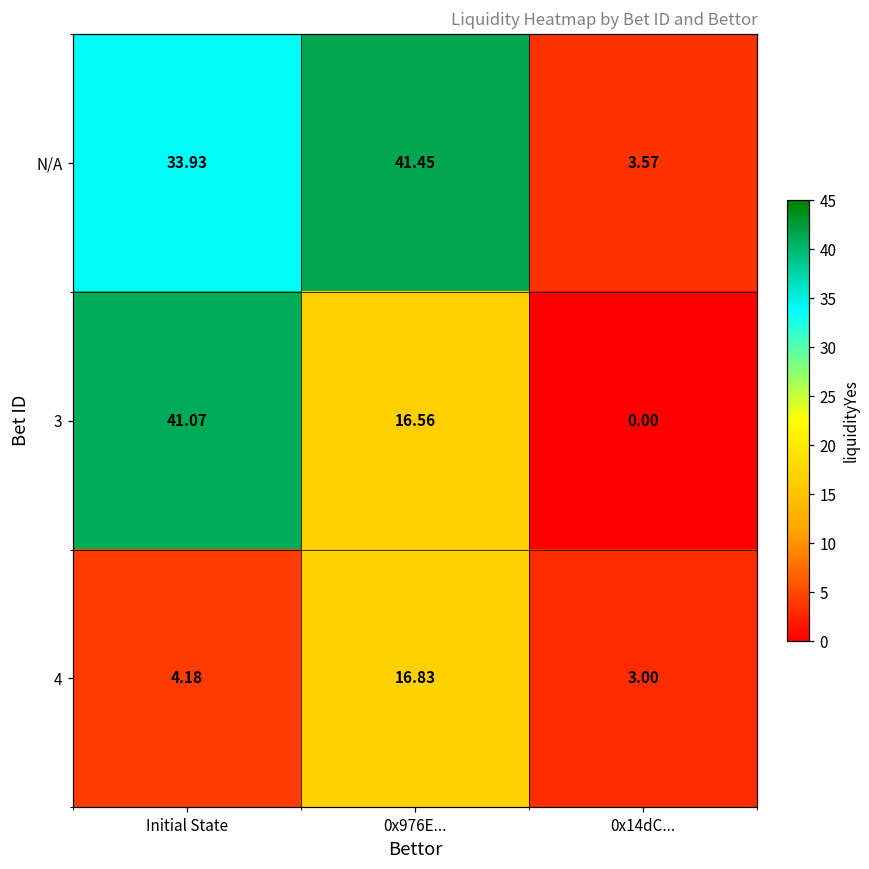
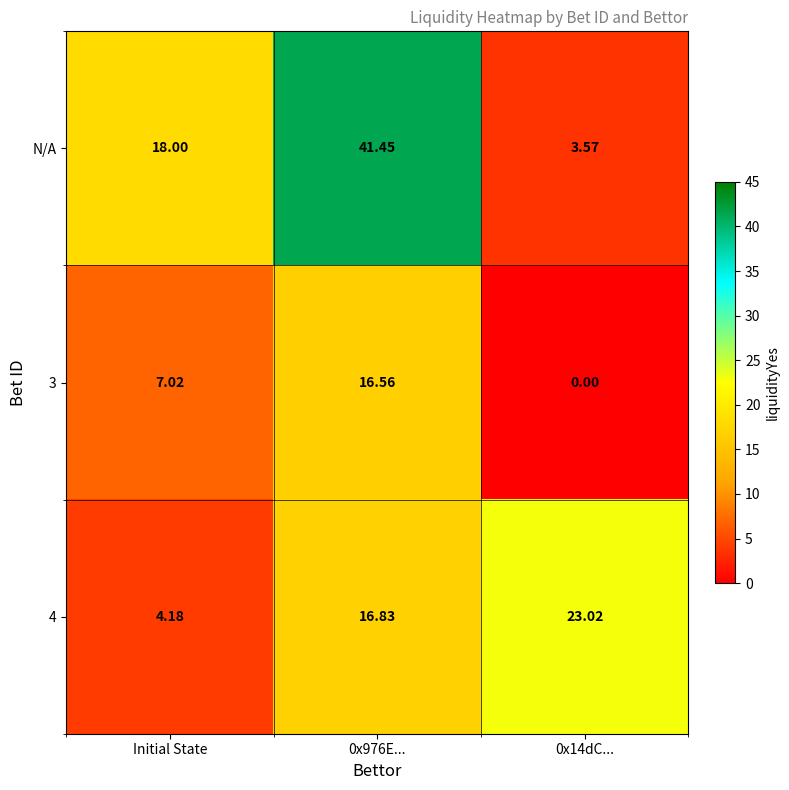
  {
    "N/A": {
-     "Initial State": 33.93,
+     "Initial State": 18.00,
      "0x976E...": 41.45,
      "0x14dC...": 3.57
    },
    "3": {
-     "Initial State": 41.07,
+     "Initial State": 7.02,
      "0x976E...": 16.56,
      "0x14dC...": 0.00
    },
    "4": {
      "Initial State": 4.18,
      "0x976E...": 16.83,
-     "0x14dC...": 3.00
+     "0x14dC...": 23.02
    }
  }
